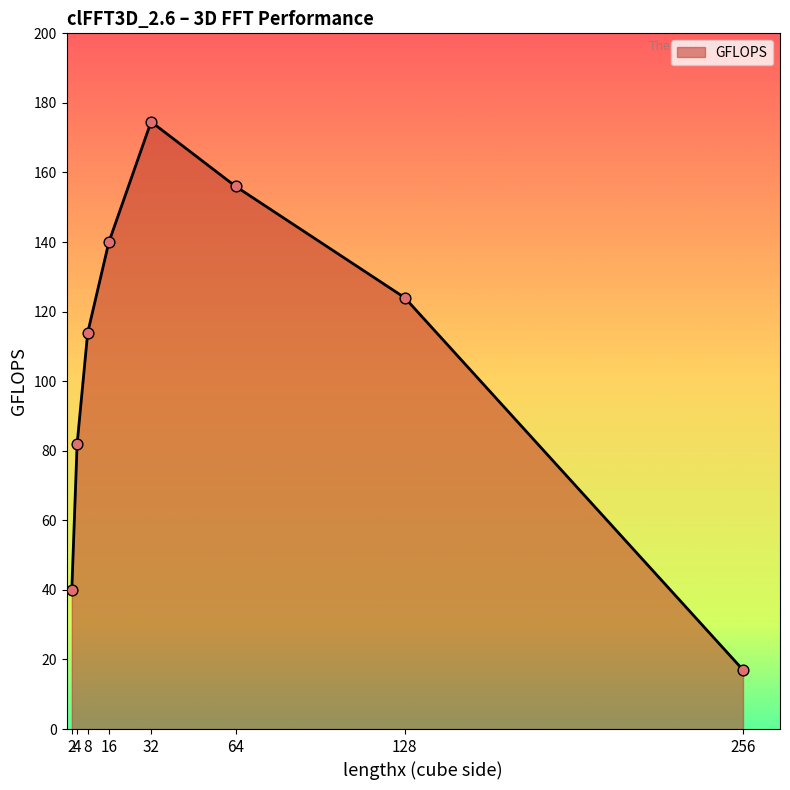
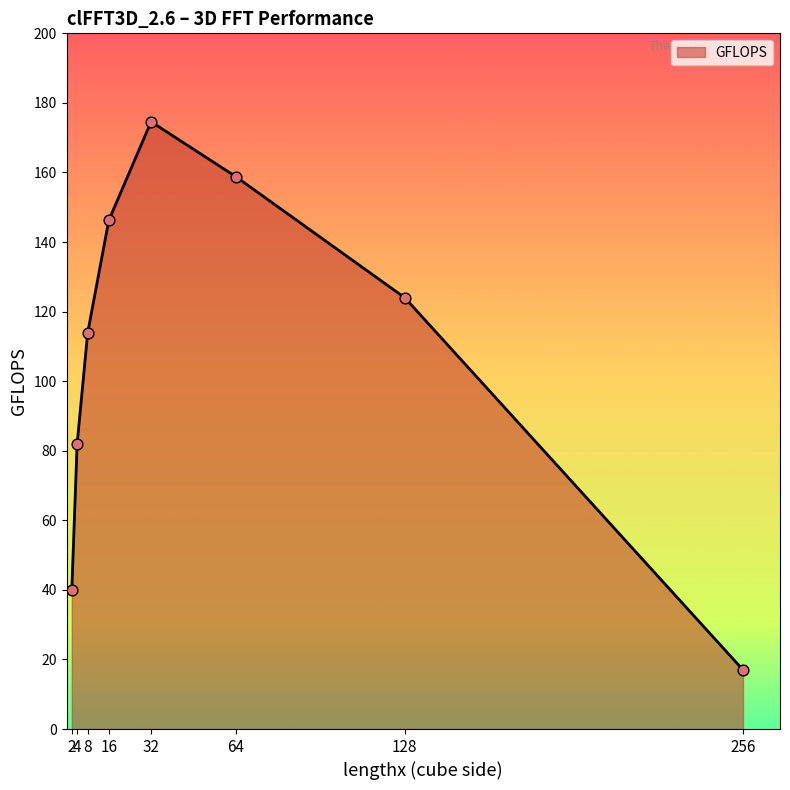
  {
    "8": 114,
-   "16": 140,
+   "16": 146,
    "32": 175,
-   "64": 156,
+   "64": 159,
    "128": 124,
    "256": 17
  }
